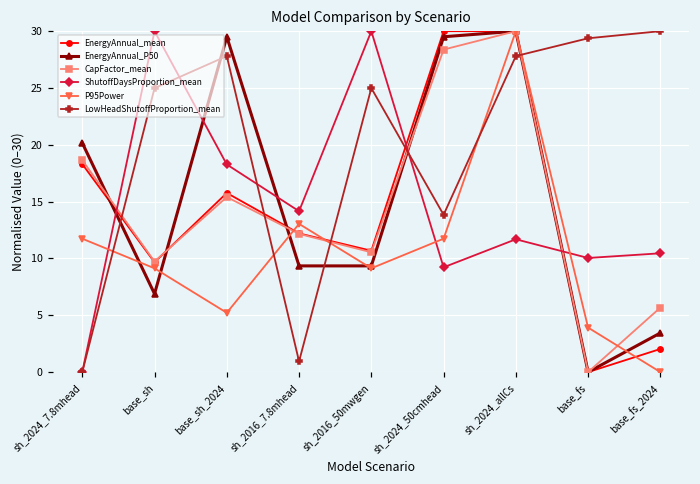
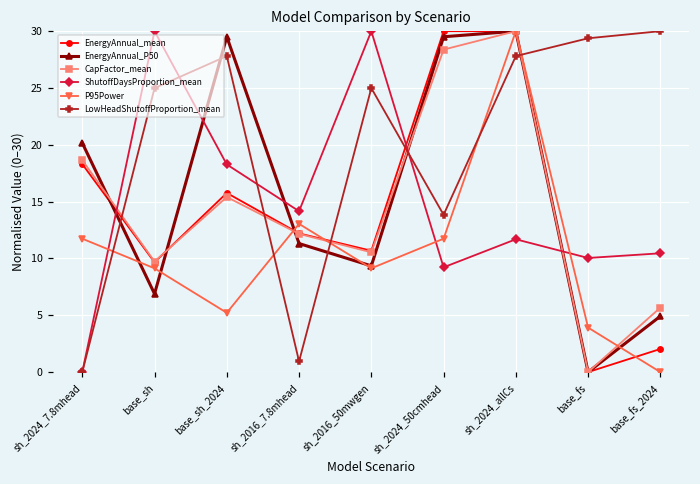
  {
    "EnergyAnnual_mean": {
      "sh_2024_7.8mhead": 18.3,
      "base_sh_2024": 15.8,
      "sh_2024_50cmhead": 30.0,
      "base_fs_2024": 2.0
    },
    "EnergyAnnual_P50": {
      "sh_2024_7.8mhead": 20.2,
      "base_sh": 6.9,
      "base_sh_2024": 29.5,
-     "sh_2016_7.8mhead": 9.3,
+     "sh_2016_7.8mhead": 11.3,
      "sh_2024_50cmhead": 29.5,
-     "base_fs_2024": 3.4
+     "base_fs_2024": 4.9
    }
  }
